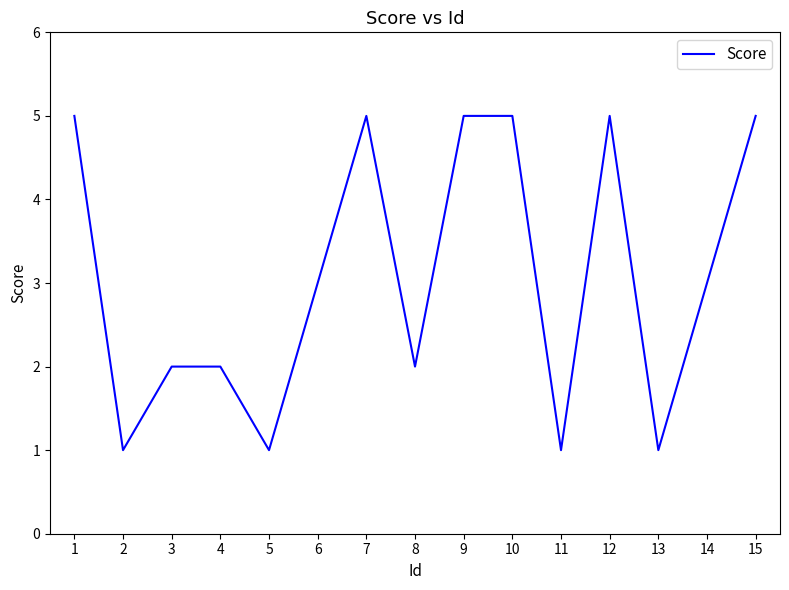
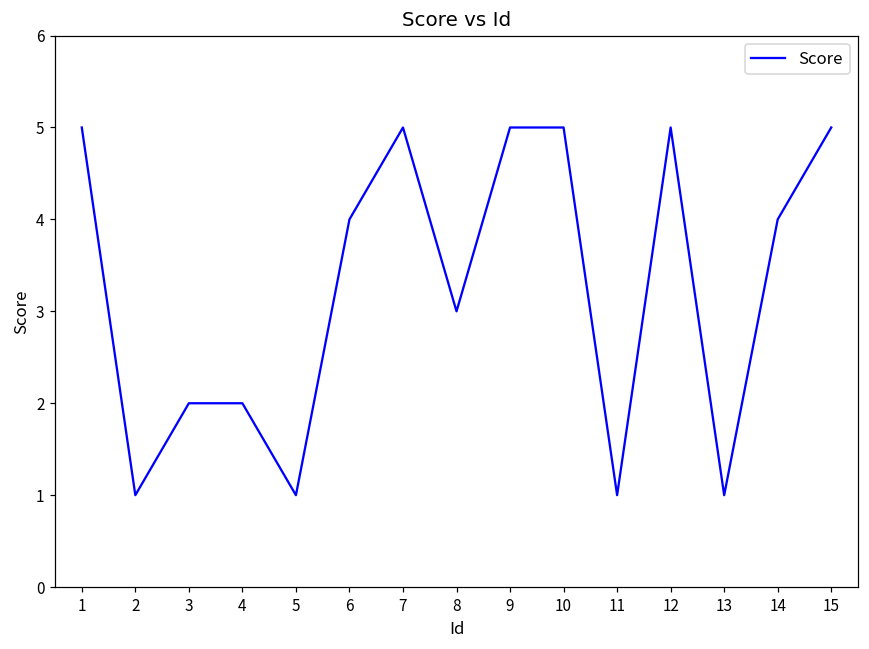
  {
    "1": 5,
    "2": 1,
    "3": 2,
    "4": 2,
    "5": 1,
-   "6": 3,
+   "6": 4,
    "7": 5,
-   "8": 2,
+   "8": 3,
    "9": 5,
    "10": 5,
    "11": 1,
    "12": 5,
    "13": 1,
-   "14": 3,
+   "14": 4,
    "15": 5
  }
